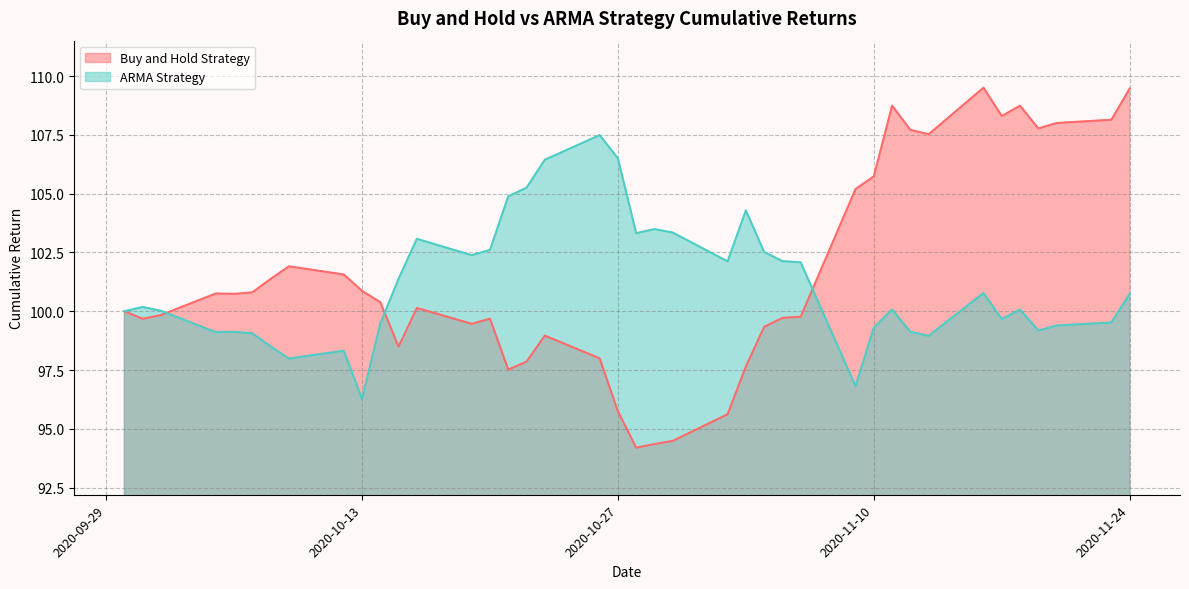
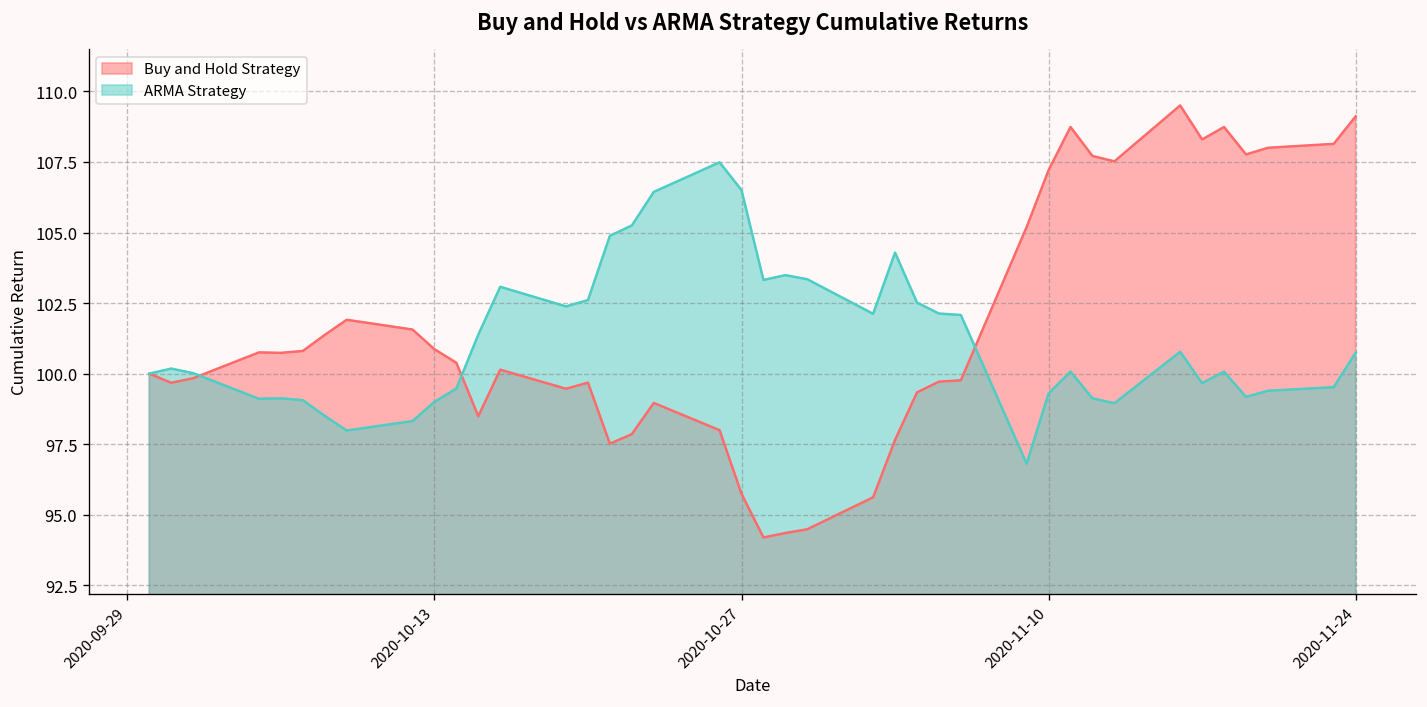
  {
    "Buy and Hold Strategy": {
      "2020-10-13": 100.9,
      "2020-10-27": 95.7,
-     "2020-11-10": 105.7,
-     "2020-11-24": 109.5
+     "2020-11-10": 107.2,
+     "2020-11-24": 109.1
    },
    "ARMA Strategy": {
-     "2020-10-13": 96.3,
+     "2020-10-13": 99.0,
      "2020-10-27": 106.5,
      "2020-11-10": 99.3,
      "2020-11-24": 100.7
    }
  }
